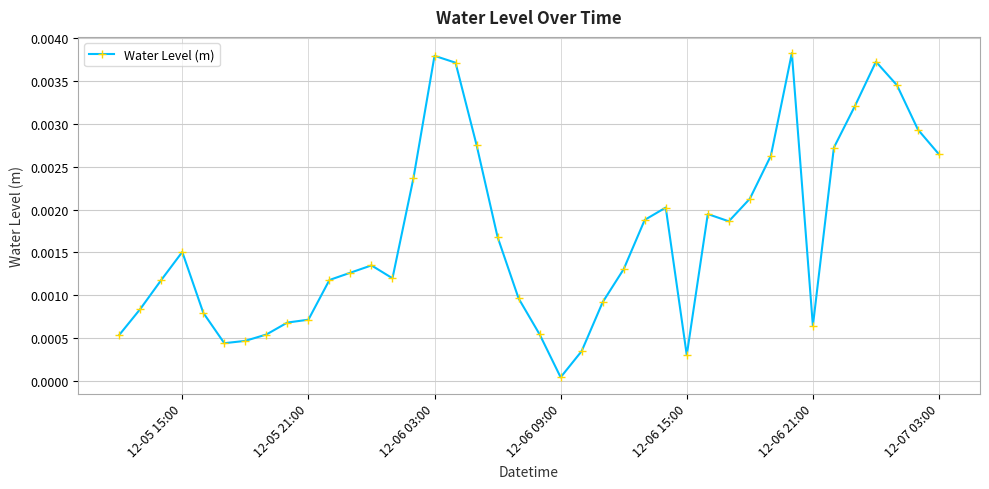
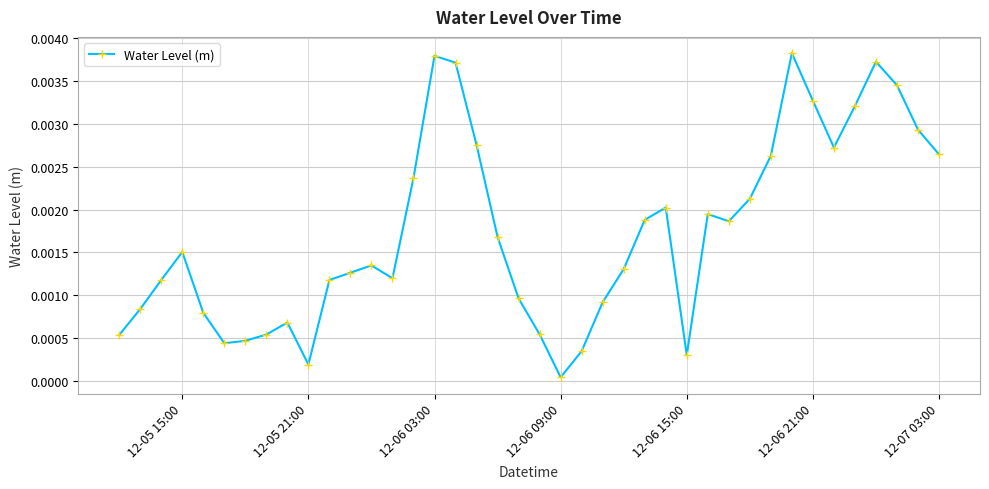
  {
    "12-05 15:00": 0.0015,
-   "12-05 21:00": 0.0007,
+   "12-05 21:00": 0.0002,
    "12-06 03:00": 0.0038,
    "12-06 09:00": 0.0000,
    "12-06 15:00": 0.0003,
-   "12-06 21:00": 0.0006,
+   "12-06 21:00": 0.0033,
    "12-07 03:00": 0.0026
  }
